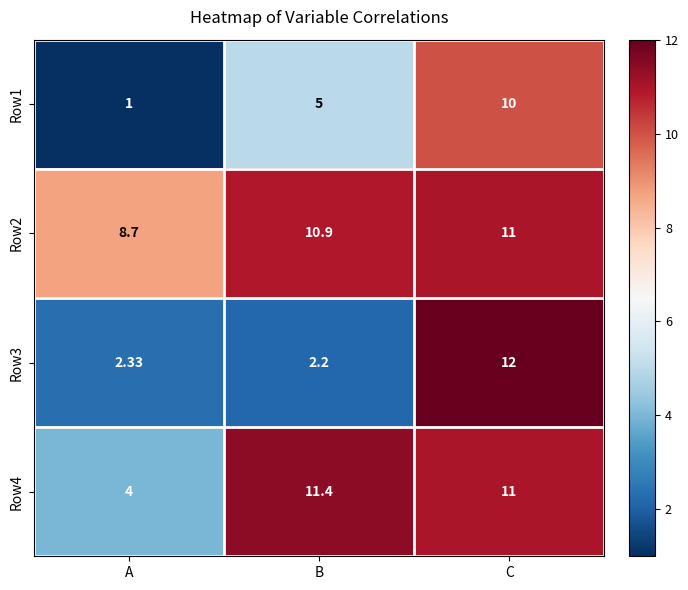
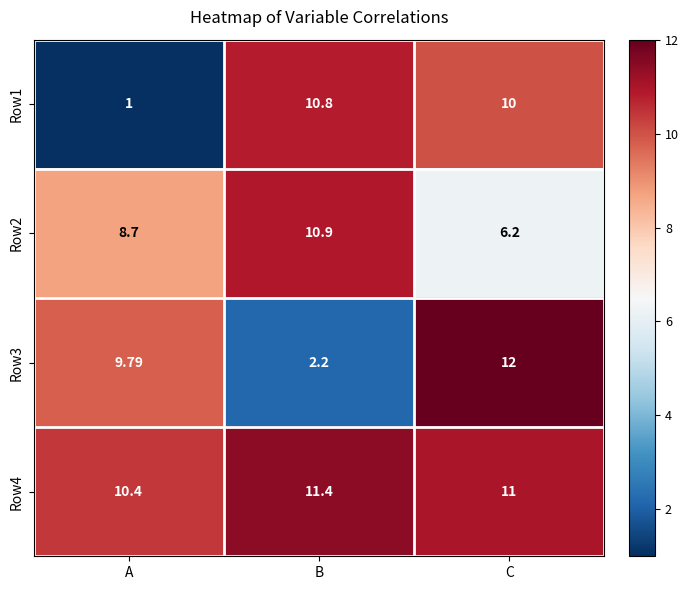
  {
    "Row1": {
      "A": 1,
-     "B": 5,
+     "B": 10.8,
      "C": 10
    },
    "Row2": {
      "A": 8.7,
      "B": 10.9,
-     "C": 11
+     "C": 6.2
    },
    "Row3": {
-     "A": 2.33,
+     "A": 9.79,
      "B": 2.2,
      "C": 12
    },
    "Row4": {
-     "A": 4,
+     "A": 10.4,
      "B": 11.4,
      "C": 11
    }
  }
